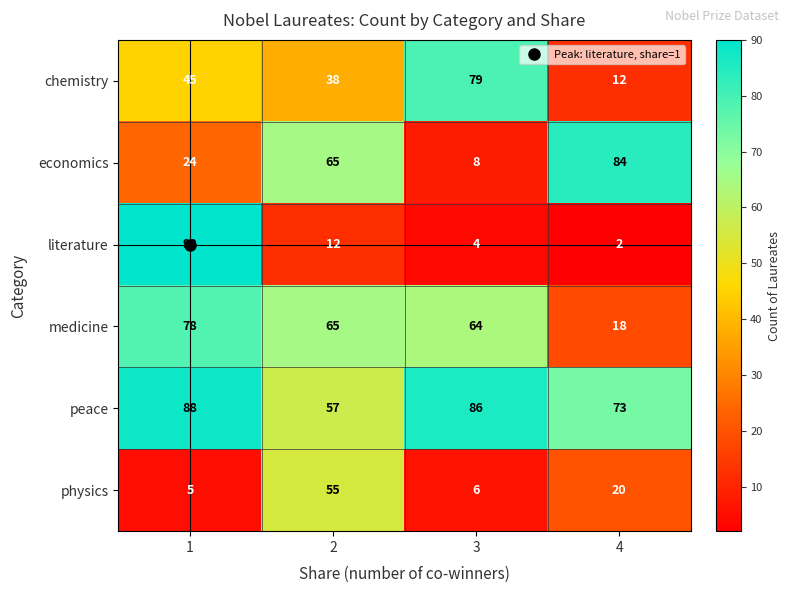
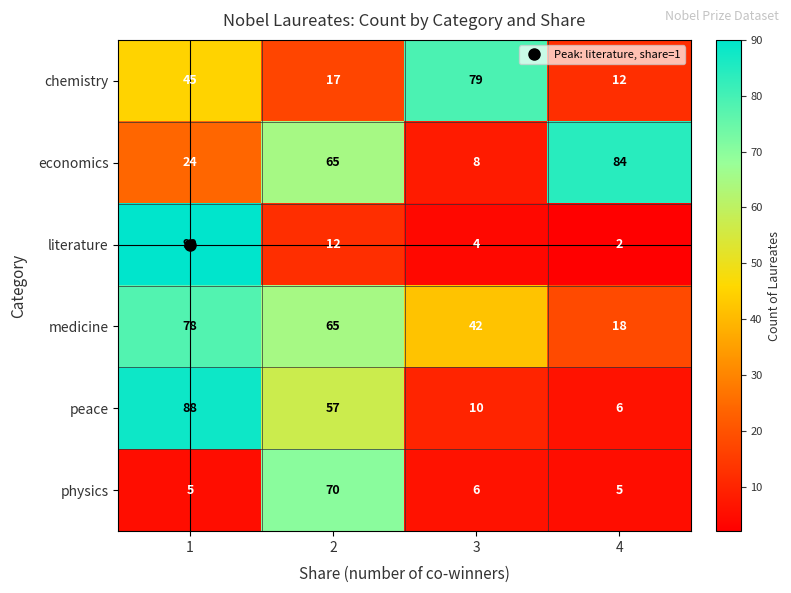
  {
    "chemistry": {
      "1": 45,
-     "2": 38,
+     "2": 17,
      "3": 79,
      "4": 12
    },
    "economics": {
      "1": 24,
      "2": 65,
      "3": 8,
      "4": 84
    },
    "literature": {
      "2": 12,
      "3": 4,
      "4": 2
    },
    "medicine": {
      "1": 78,
      "2": 65,
-     "3": 64,
+     "3": 42,
      "4": 18
    },
    "peace": {
      "1": 88,
      "2": 57,
-     "3": 86,
-     "4": 73
+     "3": 10,
+     "4": 6
    },
    "physics": {
      "1": 5,
-     "2": 55,
+     "2": 70,
      "3": 6,
-     "4": 20
+     "4": 5
    }
  }
